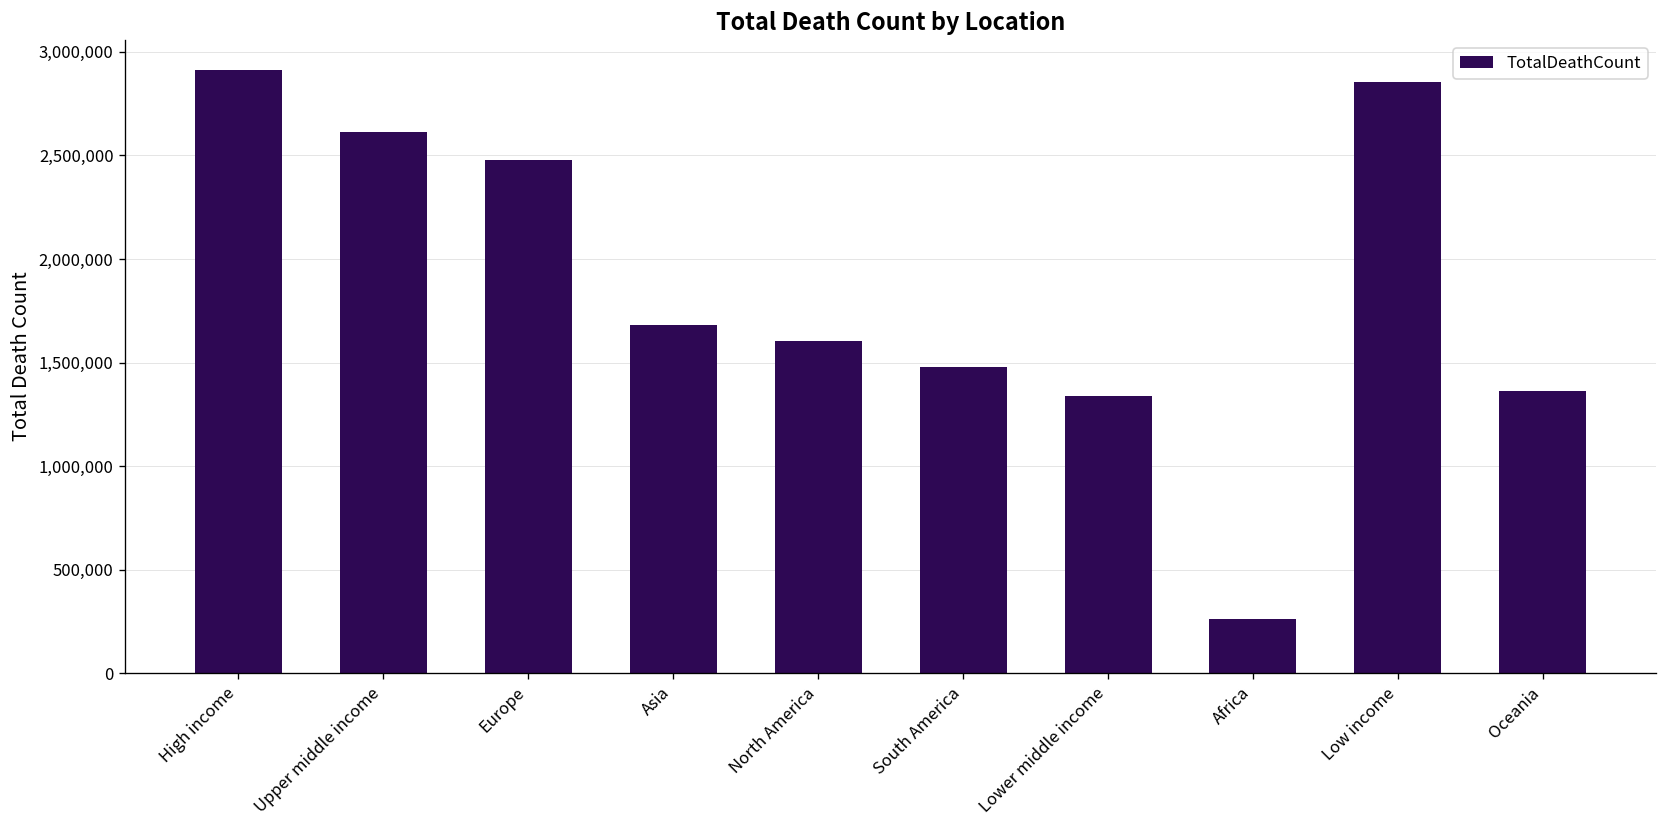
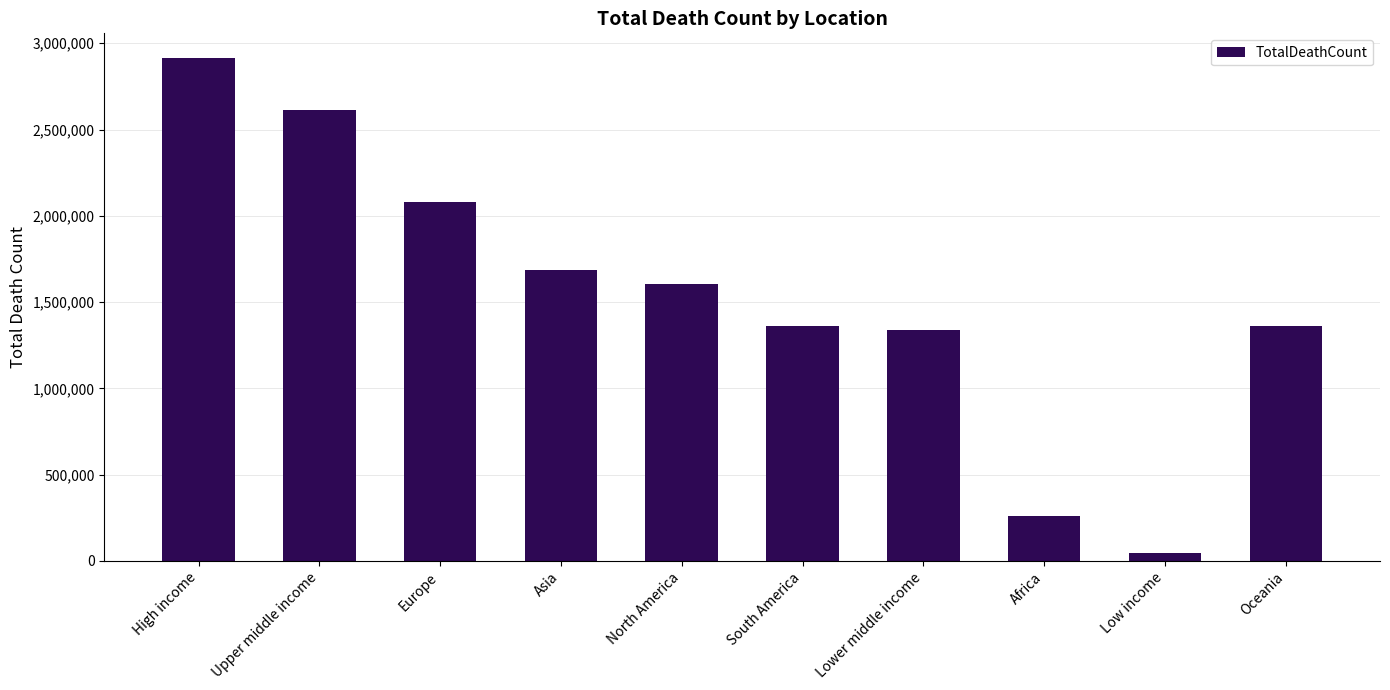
  {
    "High income": "2,910,000",
    "Upper middle income": "2,610,000",
-   "Europe": "2,480,000",
+   "Europe": "2,080,000",
    "Asia": "1,680,000",
    "North America": "1,610,000",
-   "South America": "1,480,000",
+   "South America": "1,360,000",
    "Lower middle income": "1,340,000",
    "Africa": "260,000",
-   "Low income": "2,850,000",
+   "Low income": "50,000",
    "Oceania": "1,360,000"
  }
